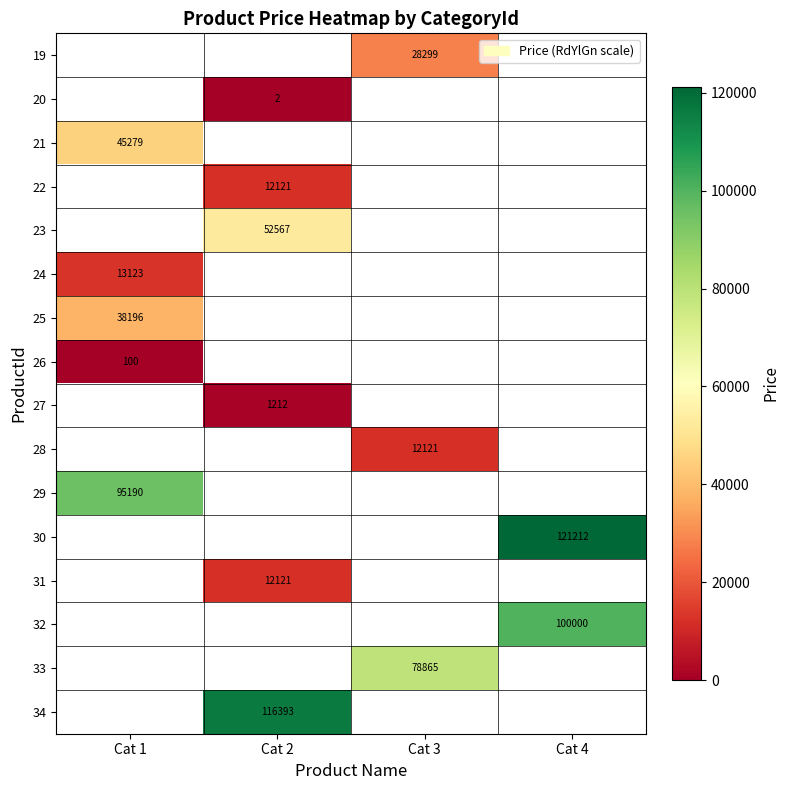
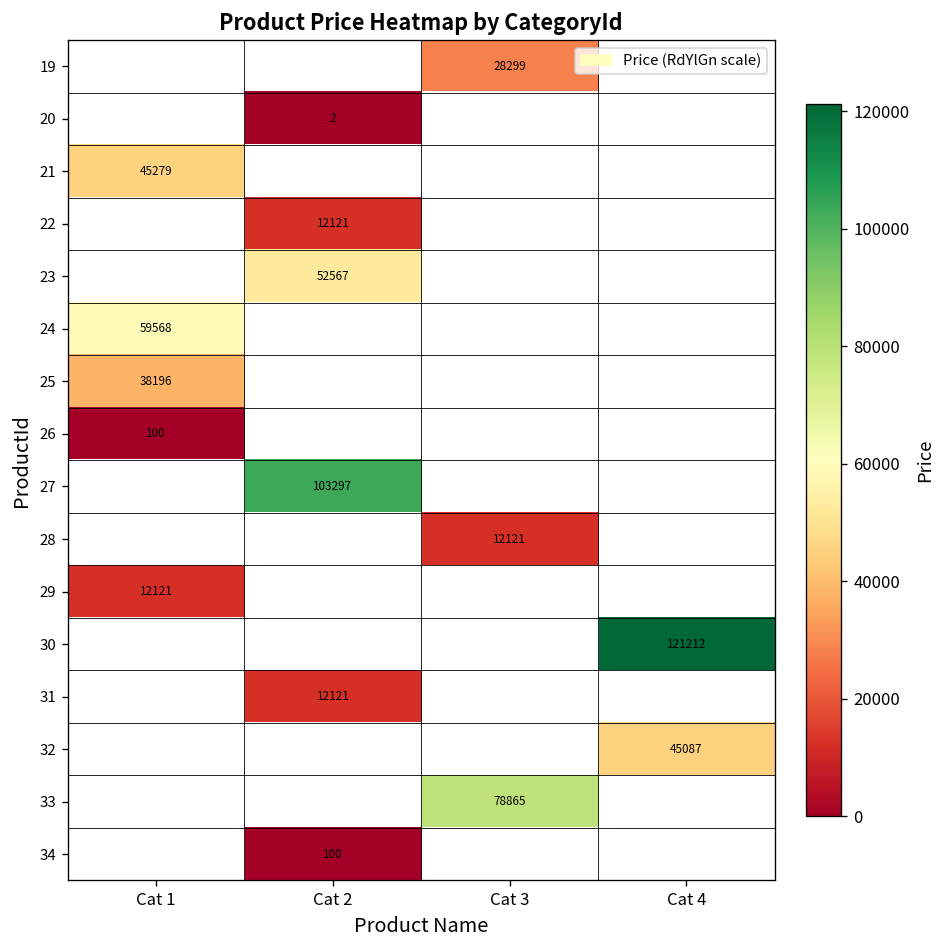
  {
    "19": {
      "Cat 3": 28299
    },
    "20": {
      "Cat 2": 2
    },
    "21": {
      "Cat 1": 45279
    },
    "22": {
      "Cat 2": 12121
    },
    "23": {
      "Cat 2": 52567
    },
    "24": {
-     "Cat 1": 13123
+     "Cat 1": 59568
    },
    "25": {
      "Cat 1": 38196
    },
    "26": {
      "Cat 1": 100
    },
    "27": {
-     "Cat 2": 1212
+     "Cat 2": 103297
    },
    "28": {
      "Cat 3": 12121
    },
    "29": {
-     "Cat 1": 95190
+     "Cat 1": 12121
    },
    "30": {
      "Cat 4": 121212
    },
    "31": {
      "Cat 2": 12121
    },
    "32": {
-     "Cat 4": 100000
+     "Cat 4": 45087
    },
    "33": {
      "Cat 3": 78865
    },
    "34": {
-     "Cat 2": 116393
+     "Cat 2": 100
    }
  }
